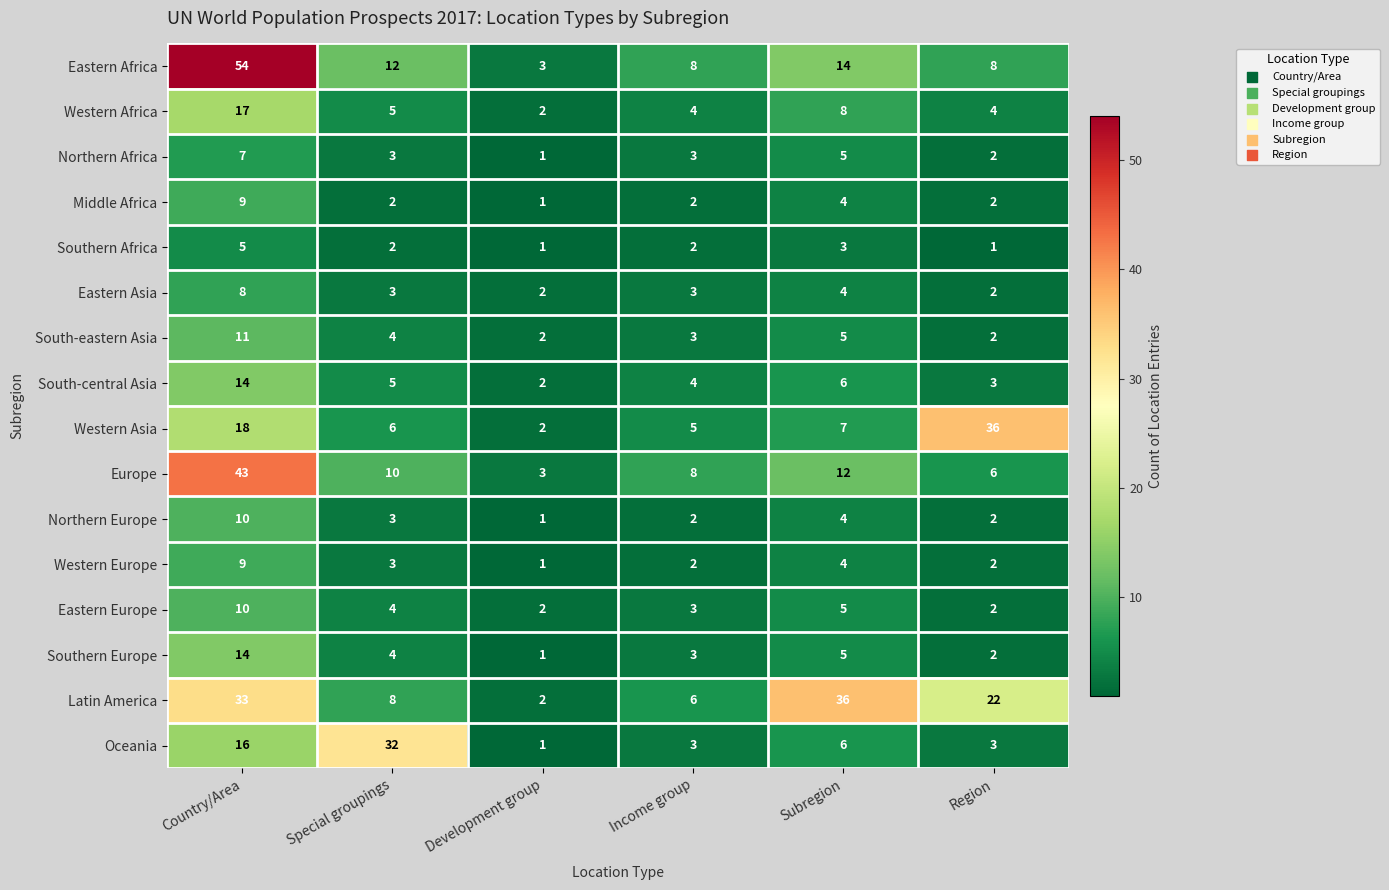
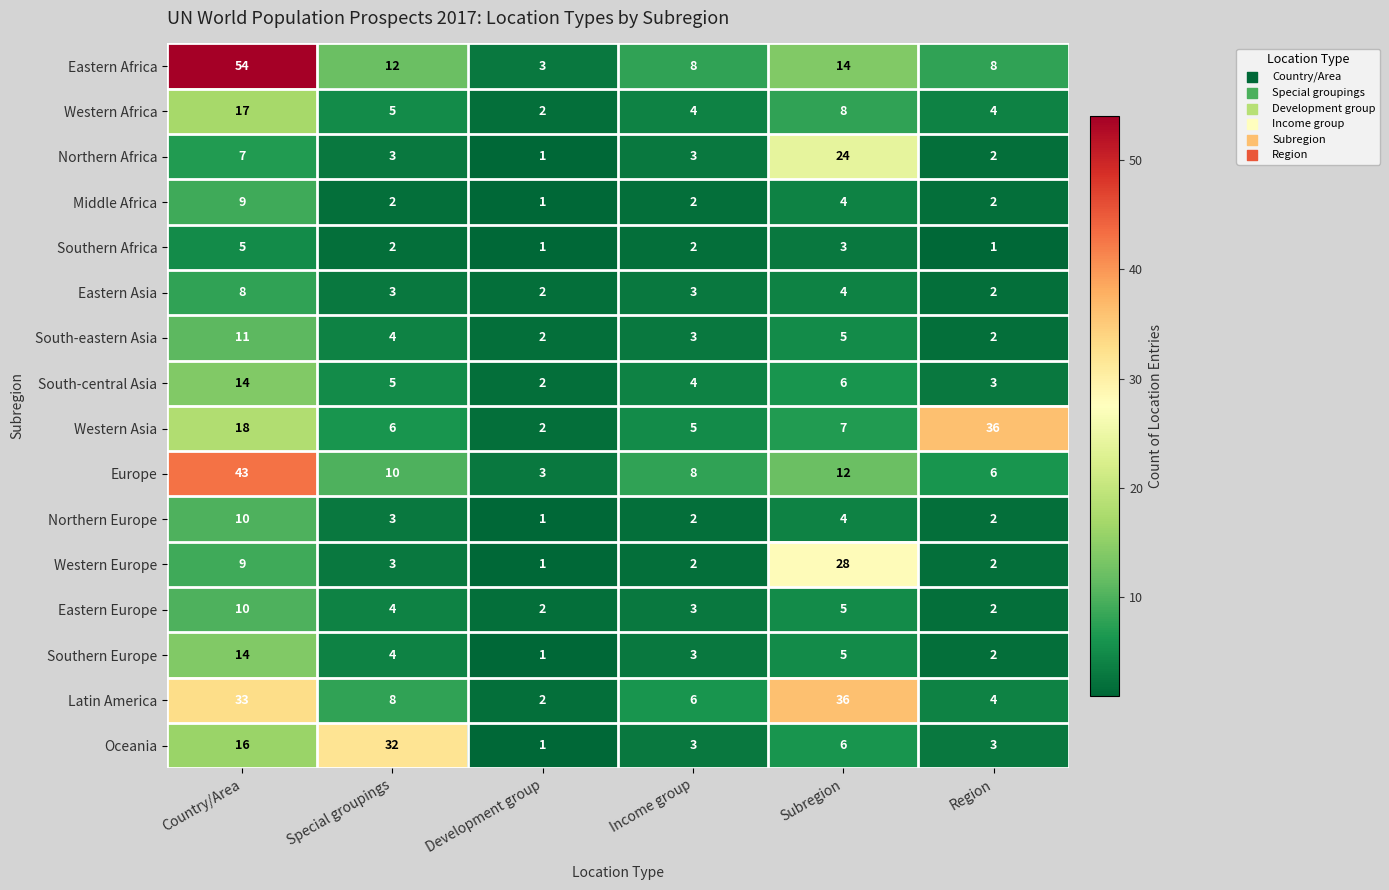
  {
    "Eastern Africa": {
      "Country/Area": 54,
      "Special groupings": 12,
      "Development group": 3,
      "Income group": 8,
      "Subregion": 14,
      "Region": 8
    },
    "Western Africa": {
      "Country/Area": 17,
      "Special groupings": 5,
      "Development group": 2,
      "Income group": 4,
      "Subregion": 8,
      "Region": 4
    },
    "Northern Africa": {
      "Country/Area": 7,
      "Special groupings": 3,
      "Development group": 1,
      "Income group": 3,
-     "Subregion": 5,
+     "Subregion": 24,
      "Region": 2
    },
    "Middle Africa": {
      "Country/Area": 9,
      "Special groupings": 2,
      "Development group": 1,
      "Income group": 2,
      "Subregion": 4,
      "Region": 2
    },
    "Southern Africa": {
      "Country/Area": 5,
      "Special groupings": 2,
      "Development group": 1,
      "Income group": 2,
      "Subregion": 3,
      "Region": 1
    },
    "Eastern Asia": {
      "Country/Area": 8,
      "Special groupings": 3,
      "Development group": 2,
      "Income group": 3,
      "Subregion": 4,
      "Region": 2
    },
    "South-eastern Asia": {
      "Country/Area": 11,
      "Special groupings": 4,
      "Development group": 2,
      "Income group": 3,
      "Subregion": 5,
      "Region": 2
    },
    "South-central Asia": {
      "Country/Area": 14,
      "Special groupings": 5,
      "Development group": 2,
      "Income group": 4,
      "Subregion": 6,
      "Region": 3
    },
    "Western Asia": {
      "Country/Area": 18,
      "Special groupings": 6,
      "Development group": 2,
      "Income group": 5,
      "Subregion": 7,
      "Region": 36
    },
    "Europe": {
      "Country/Area": 43,
      "Special groupings": 10,
      "Development group": 3,
      "Income group": 8,
      "Subregion": 12,
      "Region": 6
    },
    "Northern Europe": {
      "Country/Area": 10,
      "Special groupings": 3,
      "Development group": 1,
      "Income group": 2,
      "Subregion": 4,
      "Region": 2
    },
    "Western Europe": {
      "Country/Area": 9,
      "Special groupings": 3,
      "Development group": 1,
      "Income group": 2,
-     "Subregion": 4,
+     "Subregion": 28,
      "Region": 2
    },
    "Eastern Europe": {
      "Country/Area": 10,
      "Special groupings": 4,
      "Development group": 2,
      "Income group": 3,
      "Subregion": 5,
      "Region": 2
    },
    "Southern Europe": {
      "Country/Area": 14,
      "Special groupings": 4,
      "Development group": 1,
      "Income group": 3,
      "Subregion": 5,
      "Region": 2
    },
    "Latin America": {
      "Country/Area": 33,
      "Special groupings": 8,
      "Development group": 2,
      "Income group": 6,
      "Subregion": 36,
-     "Region": 22
+     "Region": 4
    },
    "Oceania": {
      "Country/Area": 16,
      "Special groupings": 32,
      "Development group": 1,
      "Income group": 3,
      "Subregion": 6,
      "Region": 3
    }
  }
